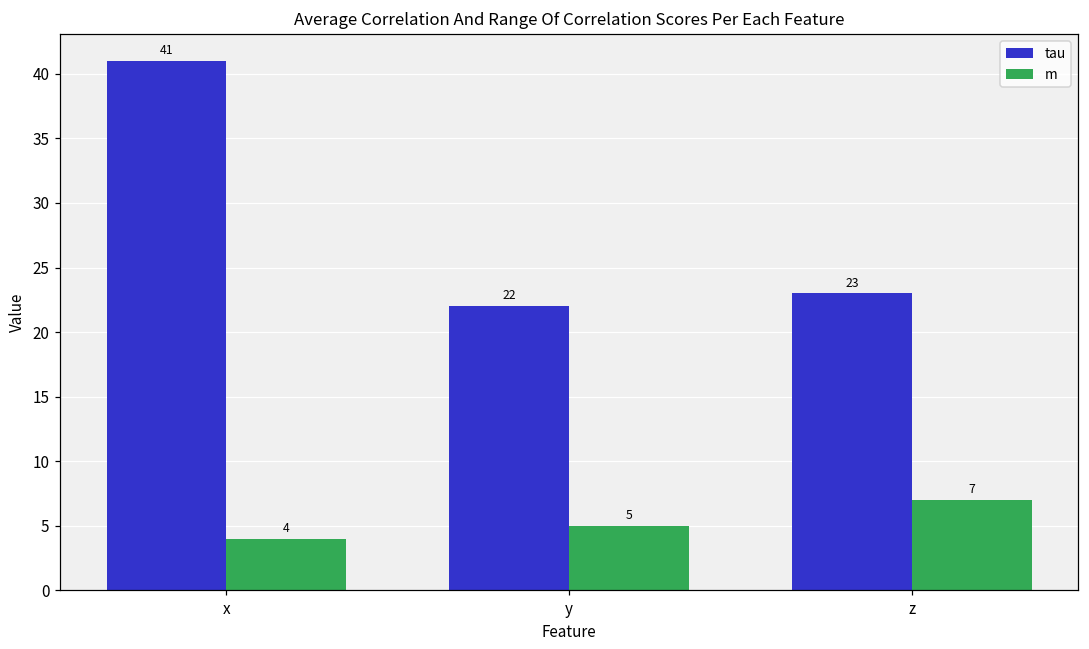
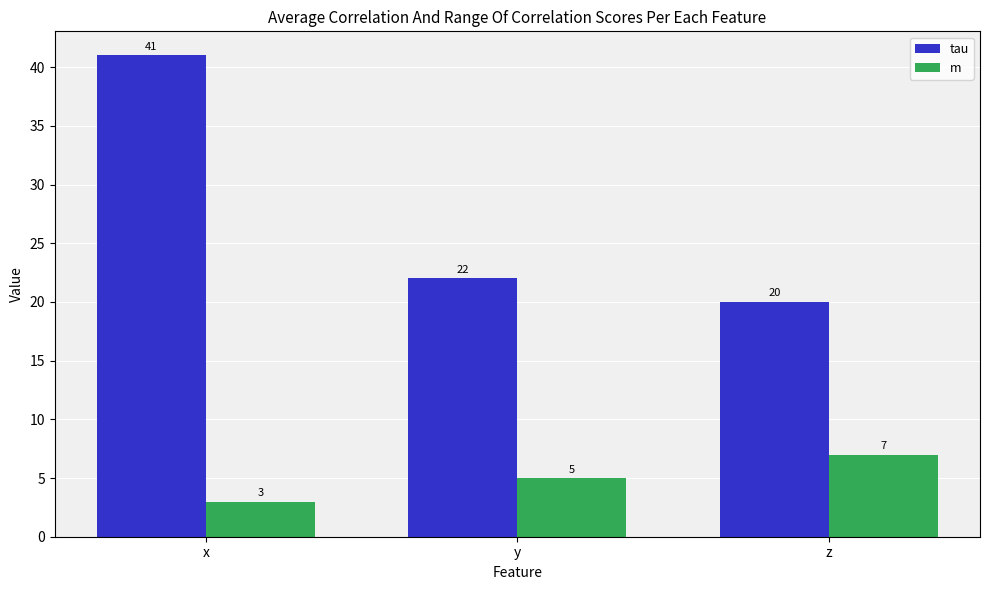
  {
    "tau": {
      "x": 41,
      "y": 22,
-     "z": 23
+     "z": 20
    },
    "m": {
-     "x": 4,
+     "x": 3,
      "y": 5,
      "z": 7
    }
  }
